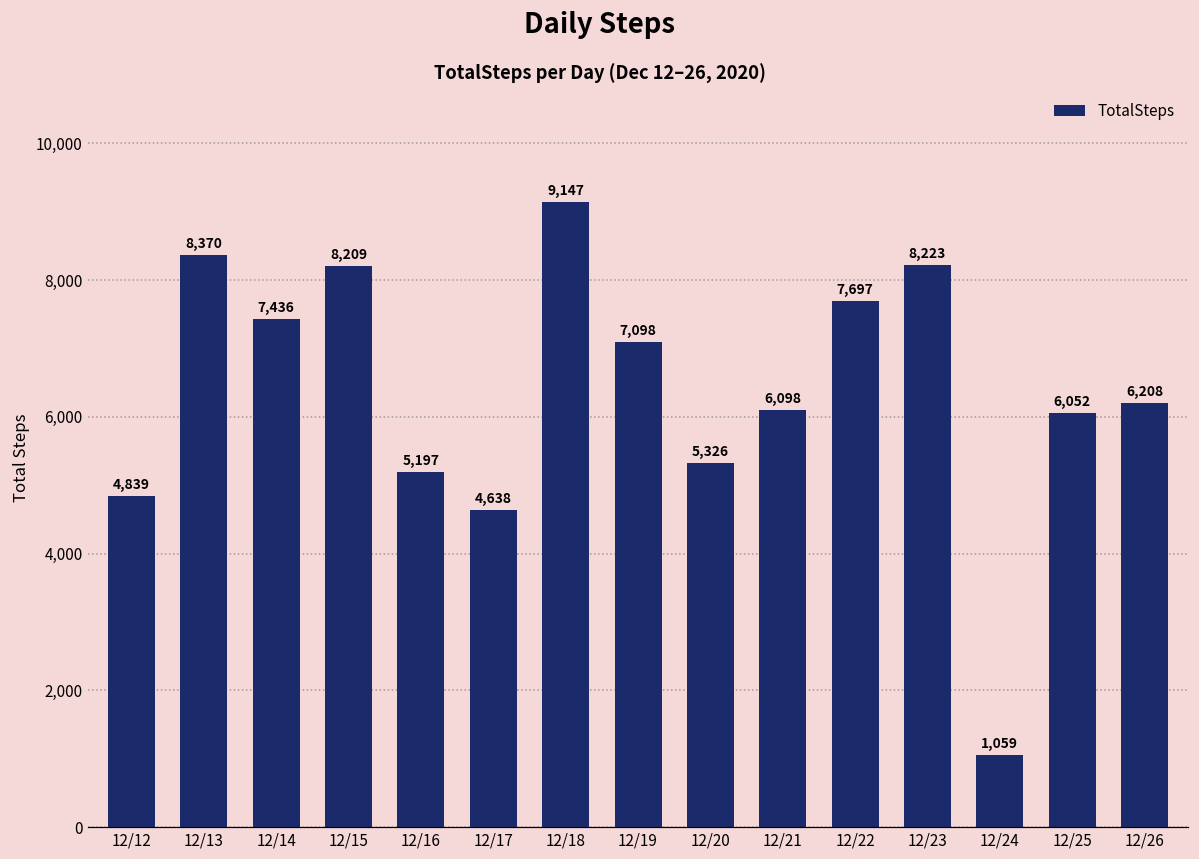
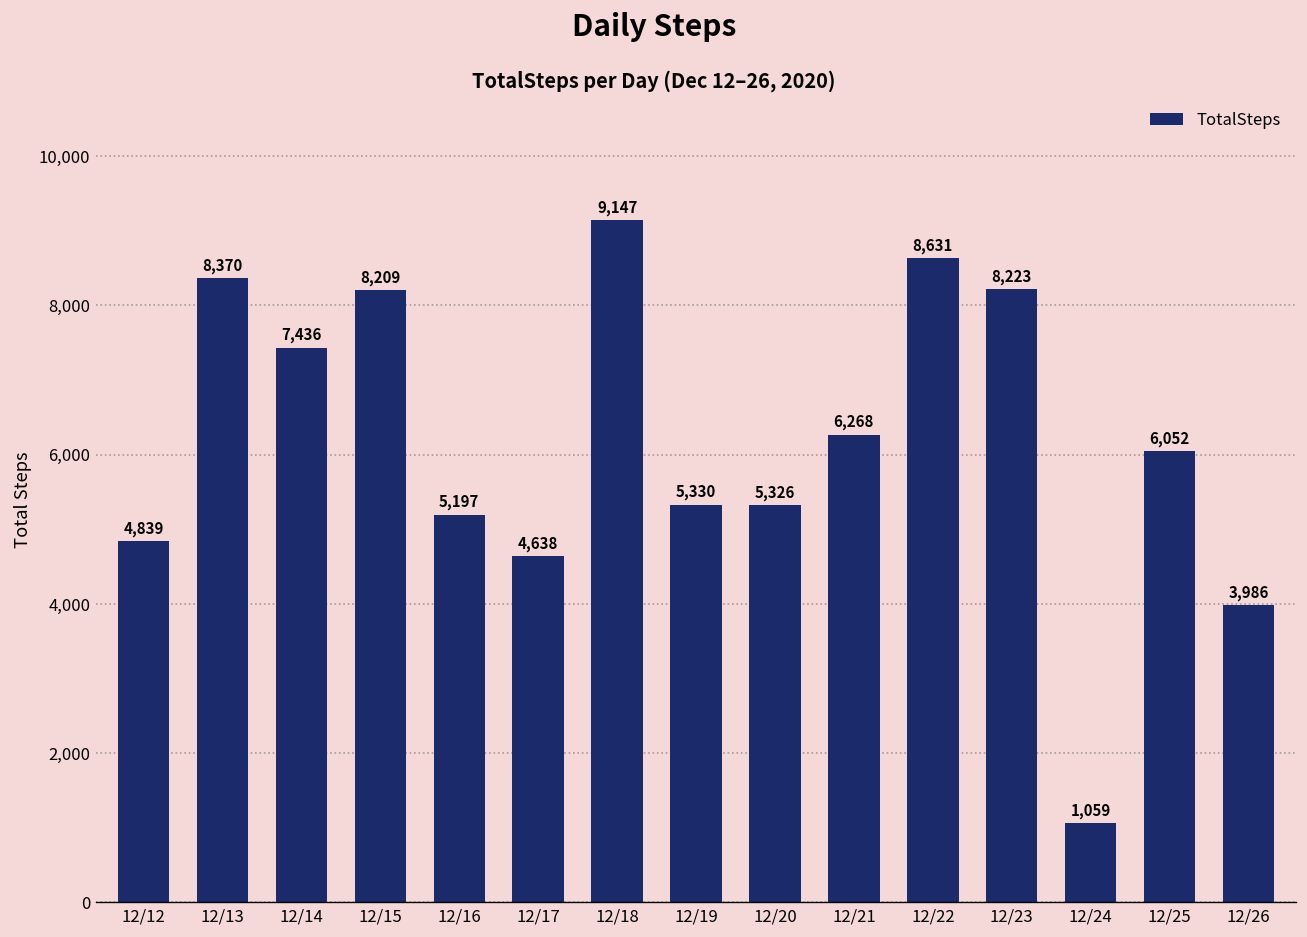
  {
    "12/12": "4,839",
    "12/13": "8,370",
    "12/14": "7,436",
    "12/15": "8,209",
    "12/16": "5,197",
    "12/17": "4,638",
    "12/18": "9,147",
-   "12/19": "7,098",
+   "12/19": "5,330",
    "12/20": "5,326",
-   "12/21": "6,098",
-   "12/22": "7,697",
+   "12/21": "6,268",
+   "12/22": "8,631",
    "12/23": "8,223",
    "12/24": "1,059",
    "12/25": "6,052",
-   "12/26": "6,208"
+   "12/26": "3,986"
  }
